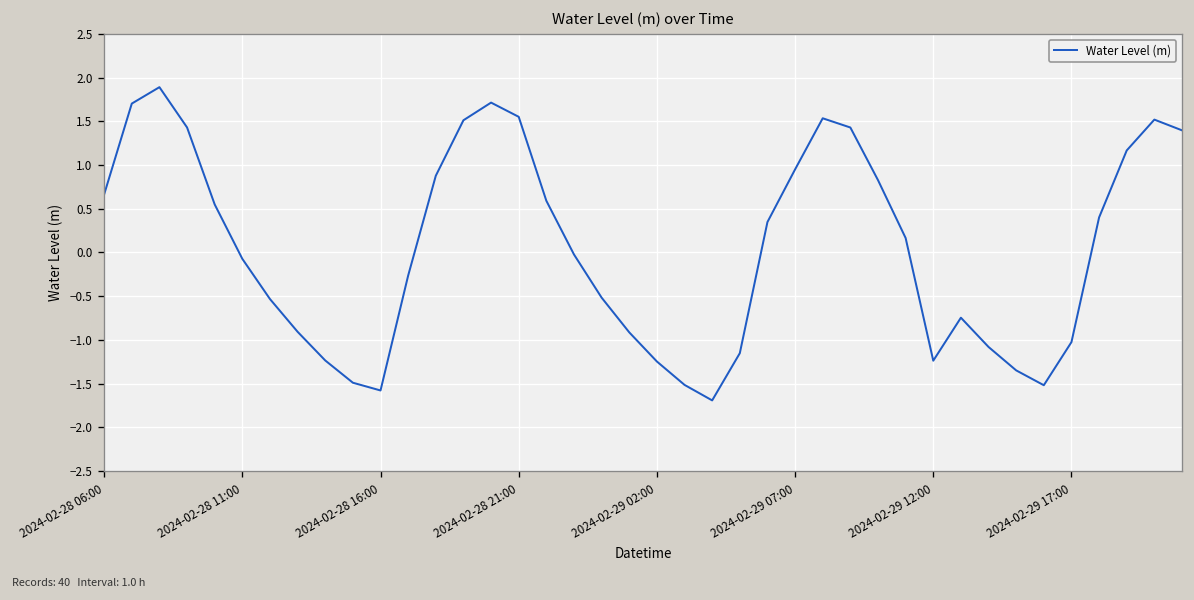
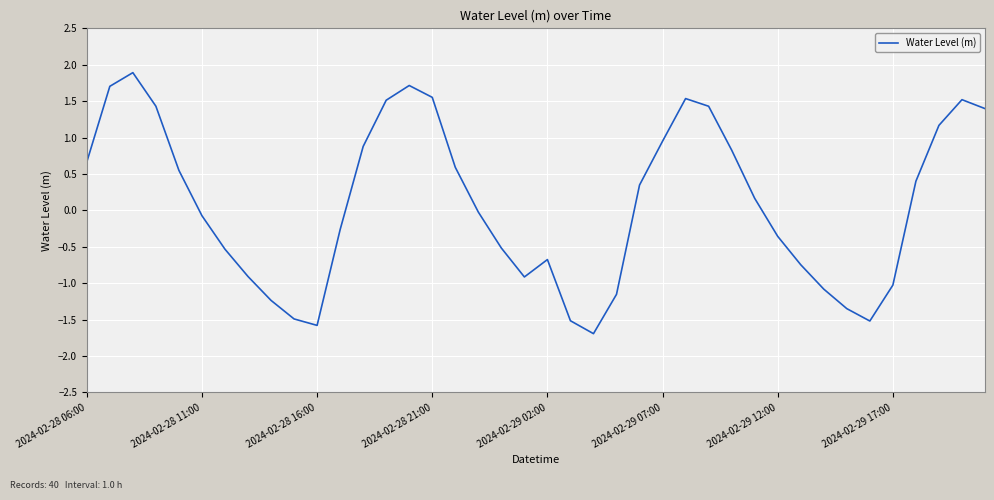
  {
    "2024-02-28 06:00": 0.7,
    "2024-02-28 11:00": -0.1,
    "2024-02-28 16:00": -1.6,
    "2024-02-28 21:00": 1.6,
-   "2024-02-29 02:00": -1.2,
+   "2024-02-29 02:00": -0.7,
    "2024-02-29 07:00": 1.0,
-   "2024-02-29 12:00": -1.2,
+   "2024-02-29 12:00": -0.4,
    "2024-02-29 17:00": -1.0
  }
